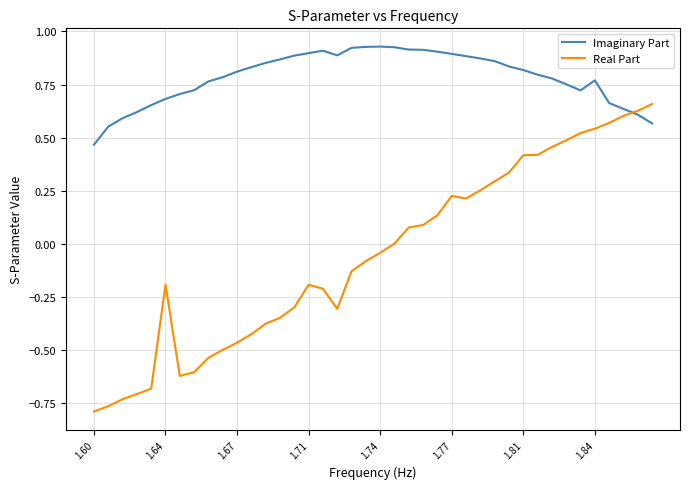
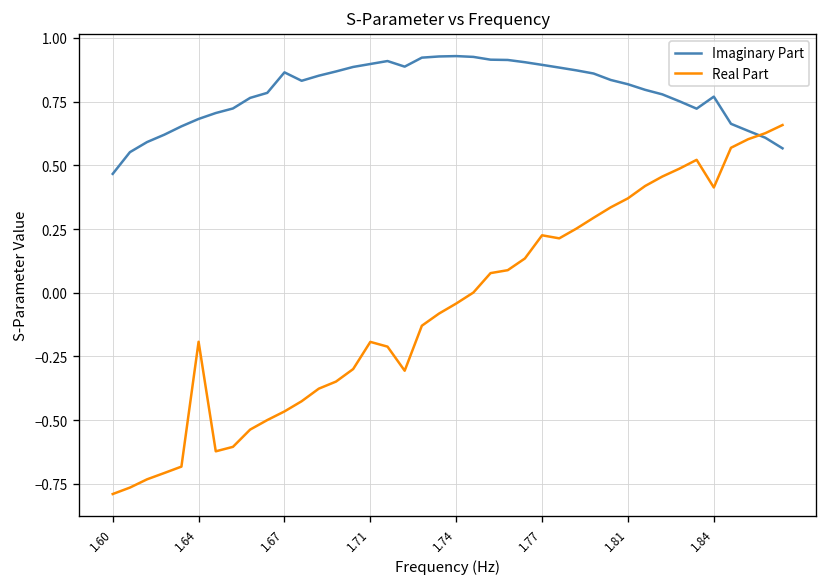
  {
    "Imaginary Part": {
      "1.60": 0.47,
      "1.64": 0.68,
-     "1.67": 0.81,
+     "1.67": 0.86,
      "1.71": 0.90,
      "1.74": 0.93,
      "1.77": 0.89,
      "1.81": 0.82,
      "1.84": 0.77
    },
    "Real Part": {
      "1.60": -0.79,
      "1.64": -0.19,
      "1.67": -0.47,
      "1.71": -0.19,
      "1.74": -0.04,
      "1.77": 0.23,
-     "1.81": 0.42,
-     "1.84": 0.54
+     "1.81": 0.37,
+     "1.84": 0.41
    }
  }
